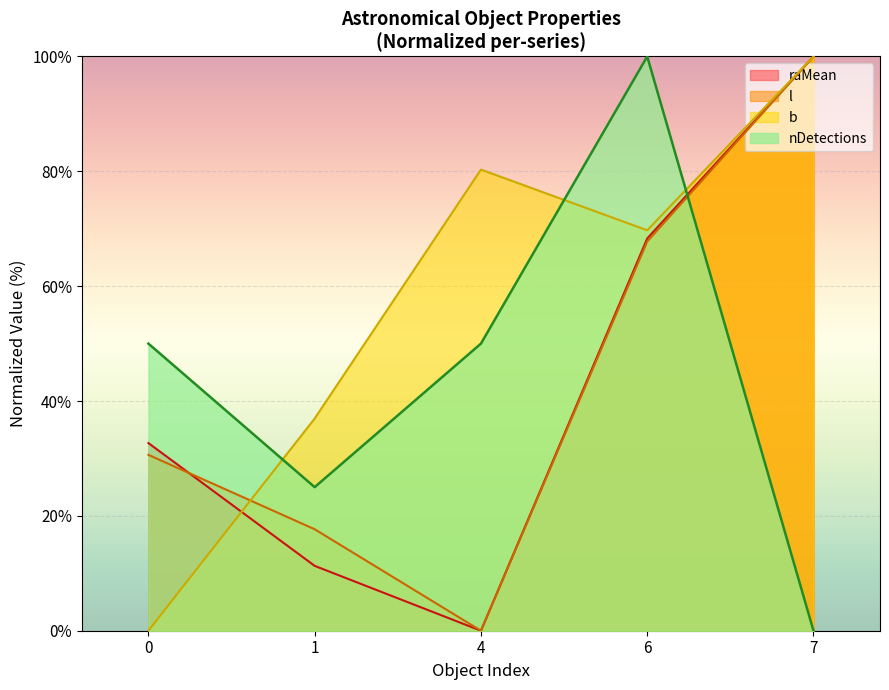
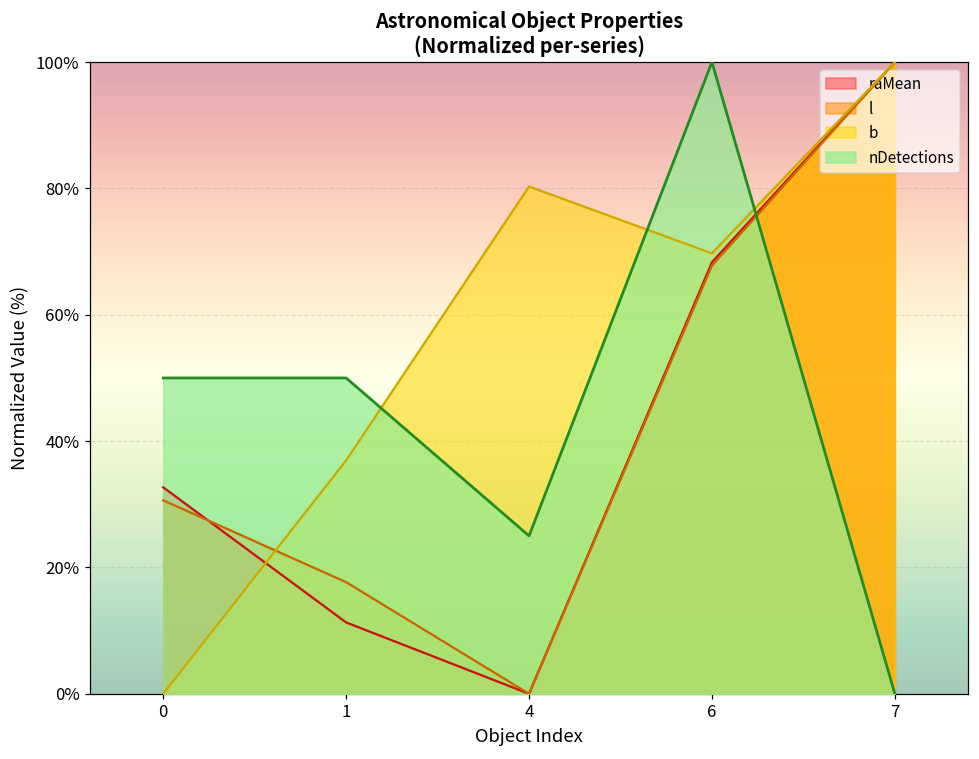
  {
    "raMean": {
      "0": "33%",
      "1": "11%",
      "6": "68%"
    },
    "l": {
      "0": "31%",
      "1": "18%",
      "6": "68%"
    },
    "b": {
      "0": "0%",
      "1": "37%",
      "4": "80%",
      "6": "70%"
    },
    "nDetections": {
      "0": "50%",
-     "1": "25%",
-     "4": "50%",
+     "1": "50%",
+     "4": "25%",
      "6": "100%",
      "7": "0%"
    }
  }
